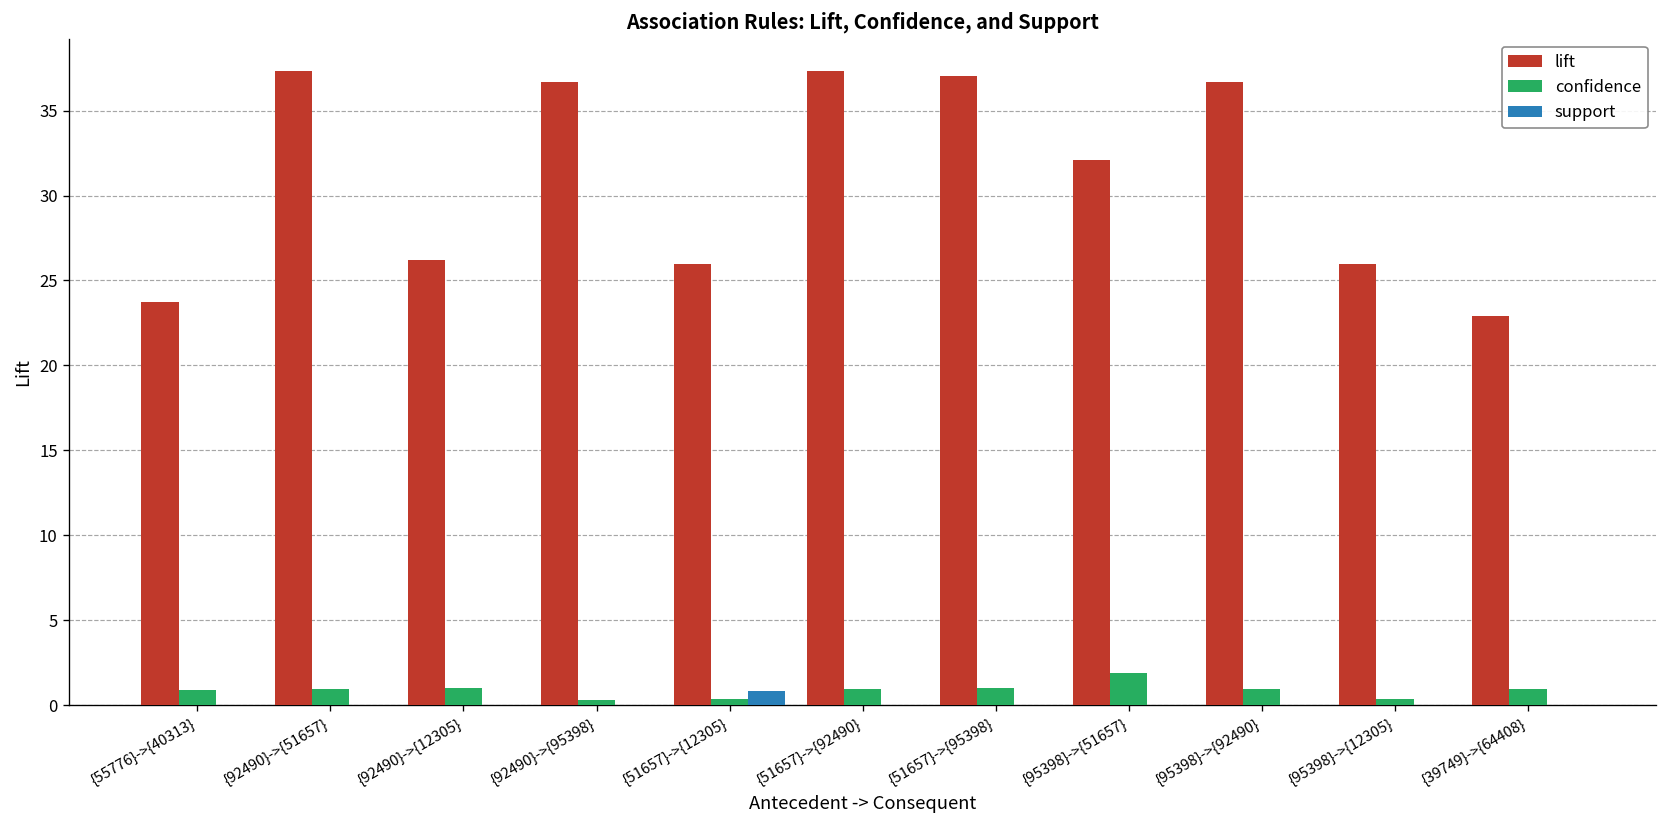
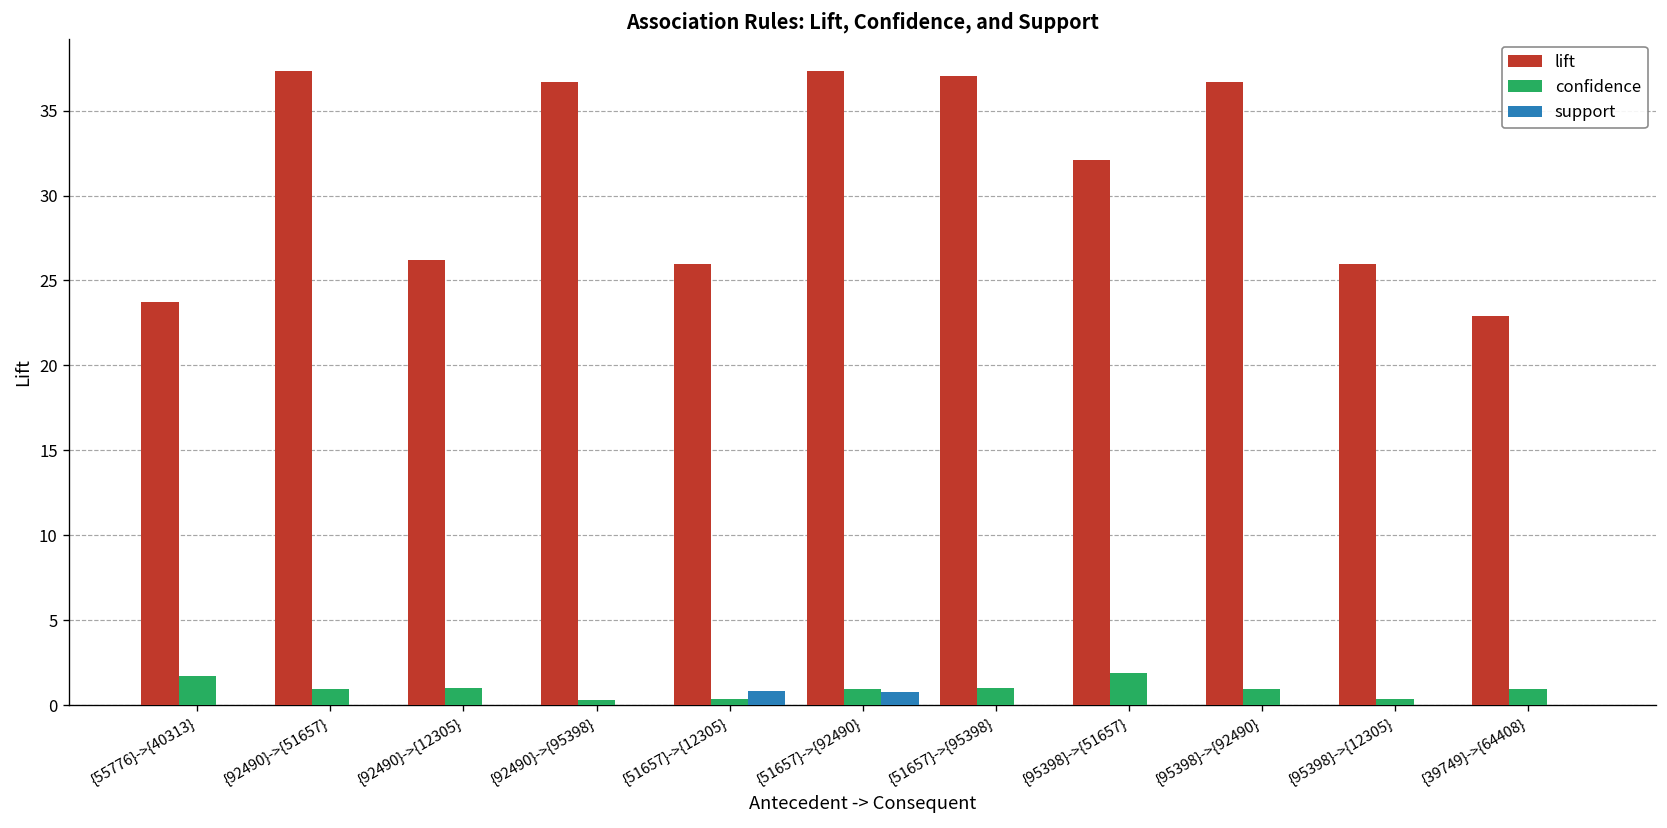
  {
    "lift": {
      "{55776}->{40313}": 23.7,
      "{92490}->{51657}": 37.4,
      "{92490}->{12305}": 26.2,
      "{92490}->{95398}": 36.7,
      "{51657}->{12305}": 26.0,
      "{51657}->{92490}": 37.4,
      "{51657}->{95398}": 37.0,
      "{95398}->{51657}": 32.1,
      "{95398}->{92490}": 36.7,
      "{95398}->{12305}": 26.0,
      "{39749}->{64408}": 22.9
    },
    "confidence": {
-     "{55776}->{40313}": 0.9,
+     "{55776}->{40313}": 1.7,
      "{92490}->{51657}": 1.0,
      "{92490}->{12305}": 1.0,
      "{92490}->{95398}": 0.3,
      "{51657}->{12305}": 0.4,
      "{51657}->{92490}": 1.0,
      "{51657}->{95398}": 1.0,
      "{95398}->{51657}": 1.9,
      "{95398}->{92490}": 0.9,
      "{95398}->{12305}": 0.4,
      "{39749}->{64408}": 0.9
    },
    "support": {
      "{51657}->{12305}": 0.8,
-     "{51657}->{92490}": 0.0
+     "{51657}->{92490}": 0.8
    }
  }
